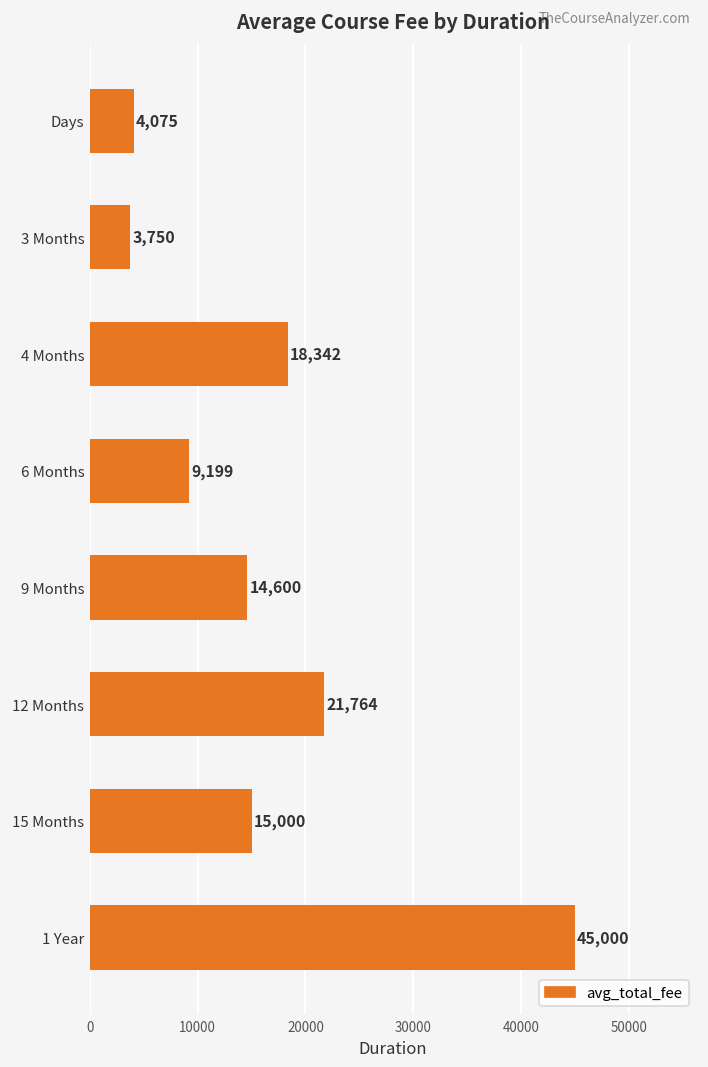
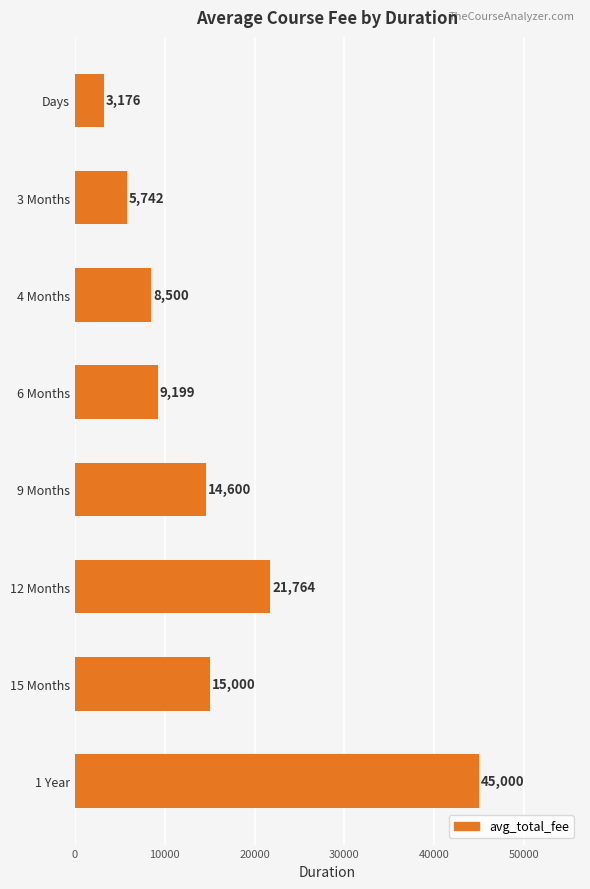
  {
-   "Days": "4,075",
-   "3 Months": "3,750",
-   "4 Months": "18,342",
+   "Days": "3,176",
+   "3 Months": "5,742",
+   "4 Months": "8,500",
    "6 Months": "9,199",
    "9 Months": "14,600",
    "12 Months": "21,764",
    "15 Months": "15,000",
    "1 Year": "45,000"
  }
